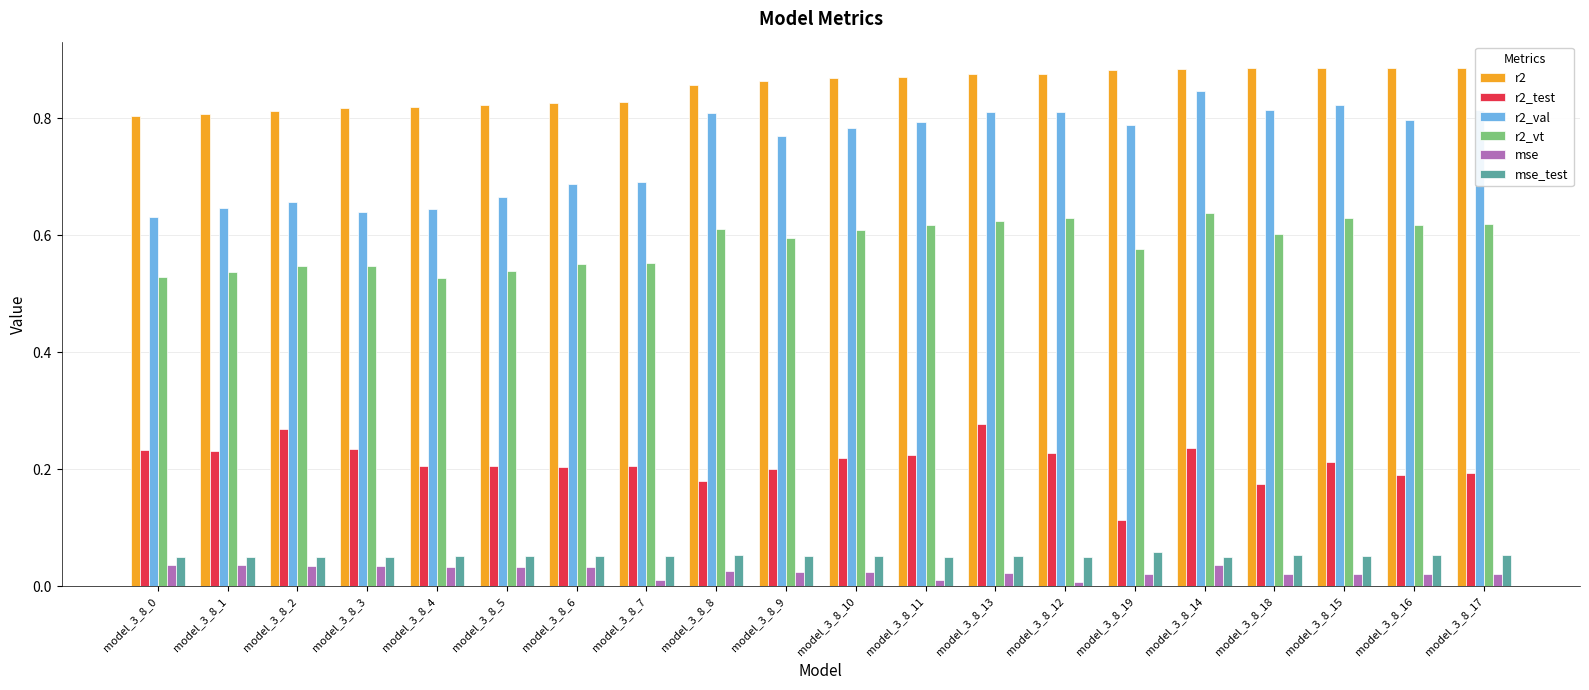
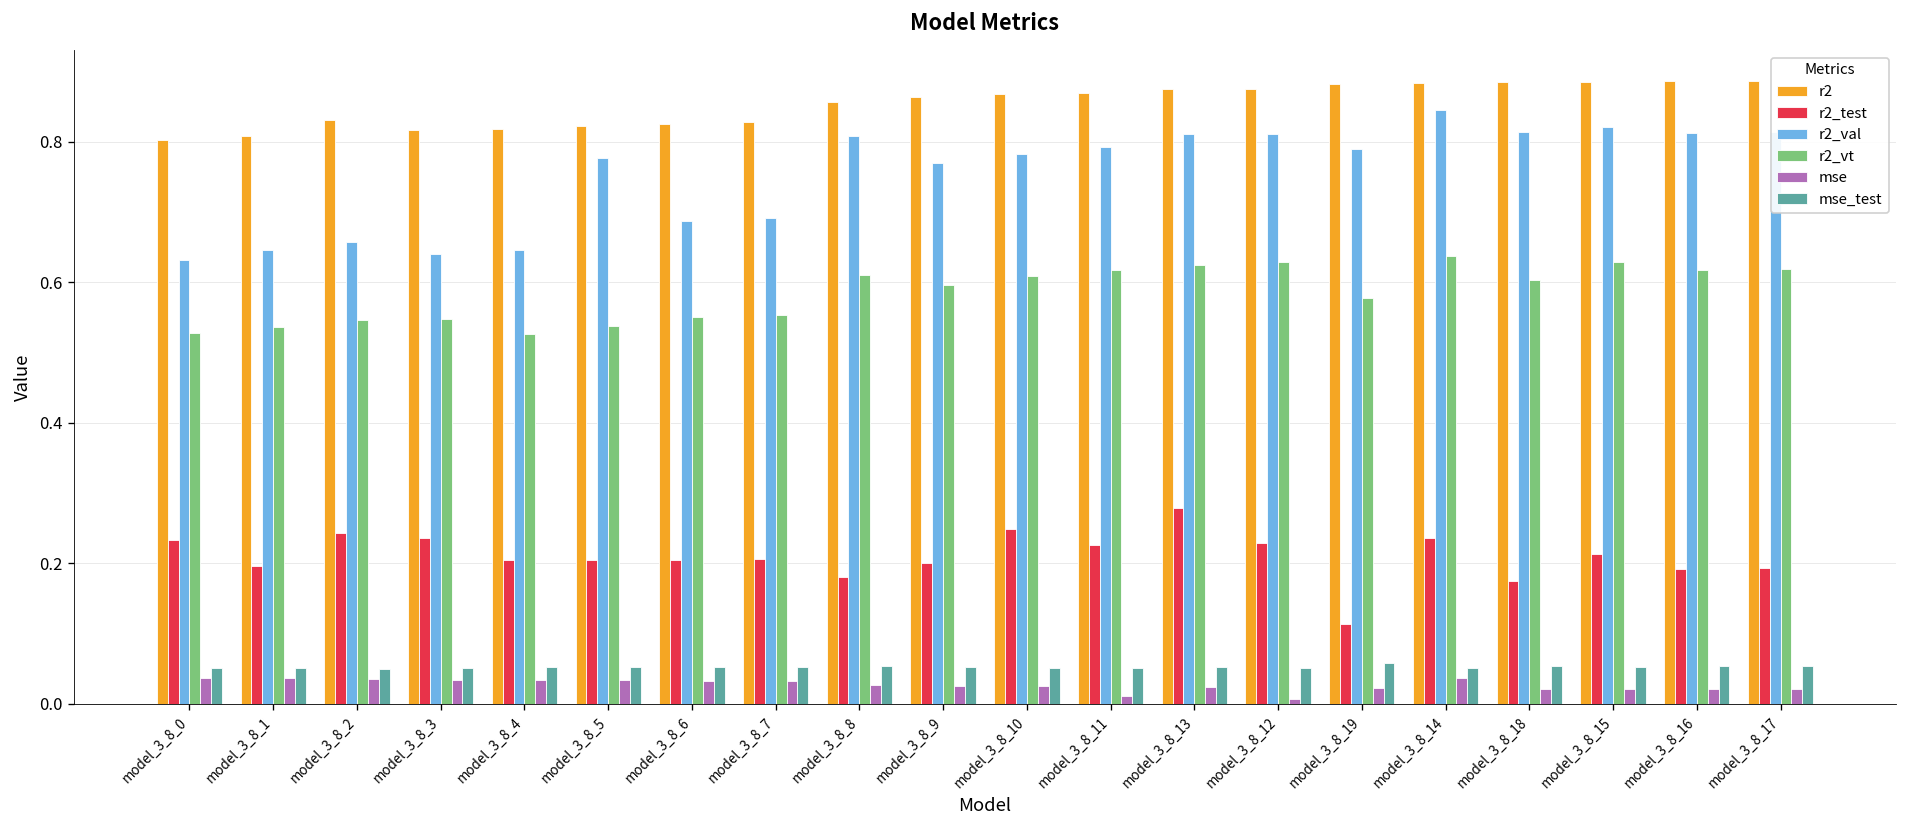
  {
    "r2": {
      "model_3_8_0": 0.80,
      "model_3_8_1": 0.81,
-     "model_3_8_2": 0.81,
+     "model_3_8_2": 0.83,
      "model_3_8_3": 0.82,
      "model_3_8_4": 0.82,
      "model_3_8_5": 0.82,
      "model_3_8_6": 0.83,
      "model_3_8_7": 0.83,
      "model_3_8_8": 0.86,
      "model_3_8_9": 0.86,
      "model_3_8_10": 0.87,
      "model_3_8_11": 0.87,
      "model_3_8_13": 0.87,
      "model_3_8_12": 0.88,
      "model_3_8_19": 0.88,
      "model_3_8_14": 0.88,
      "model_3_8_18": 0.89,
      "model_3_8_15": 0.89,
      "model_3_8_16": 0.89,
      "model_3_8_17": 0.89
    },
    "r2_test": {
      "model_3_8_0": 0.23,
-     "model_3_8_1": 0.23,
-     "model_3_8_2": 0.27,
+     "model_3_8_1": 0.20,
+     "model_3_8_2": 0.24,
      "model_3_8_3": 0.24,
      "model_3_8_4": 0.20,
      "model_3_8_5": 0.21,
      "model_3_8_6": 0.20,
      "model_3_8_7": 0.21,
      "model_3_8_8": 0.18,
      "model_3_8_9": 0.20,
-     "model_3_8_10": 0.22,
+     "model_3_8_10": 0.25,
      "model_3_8_11": 0.23,
      "model_3_8_13": 0.28,
      "model_3_8_12": 0.23,
      "model_3_8_19": 0.11,
      "model_3_8_14": 0.24,
      "model_3_8_18": 0.18,
      "model_3_8_15": 0.21,
      "model_3_8_16": 0.19,
      "model_3_8_17": 0.19
    },
    "r2_val": {
      "model_3_8_0": 0.63,
      "model_3_8_1": 0.65,
      "model_3_8_2": 0.66,
      "model_3_8_3": 0.64,
      "model_3_8_4": 0.65,
-     "model_3_8_5": 0.67,
+     "model_3_8_5": 0.78,
      "model_3_8_6": 0.69,
      "model_3_8_7": 0.69,
      "model_3_8_8": 0.81,
      "model_3_8_9": 0.77,
      "model_3_8_10": 0.78,
      "model_3_8_11": 0.79,
      "model_3_8_13": 0.81,
      "model_3_8_12": 0.81,
      "model_3_8_19": 0.79,
      "model_3_8_14": 0.85,
      "model_3_8_18": 0.81,
      "model_3_8_15": 0.82,
-     "model_3_8_16": 0.80
+     "model_3_8_16": 0.81
    },
    "mse": {
      "model_3_8_0": 0.04,
      "model_3_8_1": 0.04,
      "model_3_8_2": 0.04,
      "model_3_8_3": 0.03,
      "model_3_8_4": 0.03,
      "model_3_8_5": 0.03,
      "model_3_8_6": 0.03,
-     "model_3_8_7": 0.01,
+     "model_3_8_7": 0.03,
      "model_3_8_8": 0.03,
      "model_3_8_9": 0.03,
      "model_3_8_10": 0.02,
      "model_3_8_11": 0.01,
      "model_3_8_13": 0.02,
      "model_3_8_12": 0.01,
      "model_3_8_19": 0.02,
      "model_3_8_14": 0.04,
      "model_3_8_18": 0.02,
      "model_3_8_15": 0.02,
      "model_3_8_16": 0.02,
      "model_3_8_17": 0.02
    }
  }
